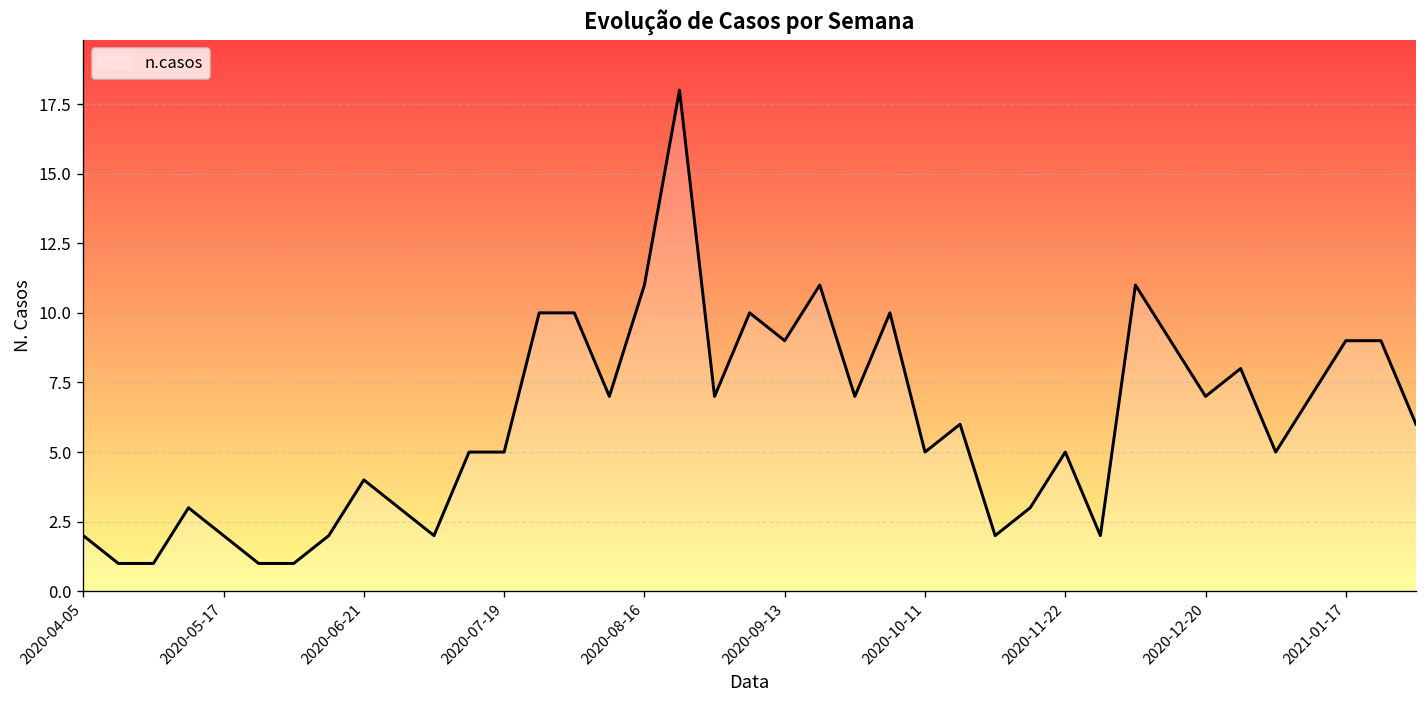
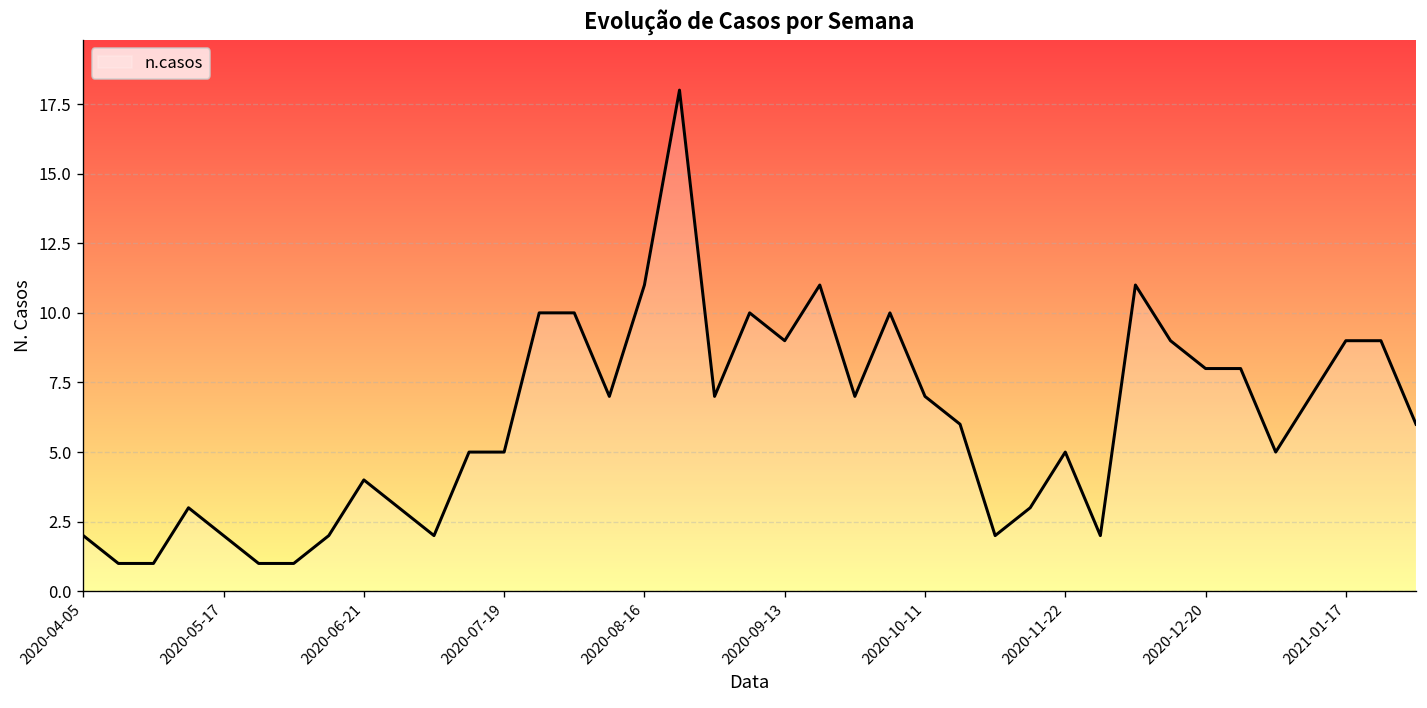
  {
    "2020-04-05": 2,
    "2020-05-17": 2,
    "2020-06-21": 4,
    "2020-07-19": 5,
    "2020-08-16": 11,
    "2020-09-13": 9,
-   "2020-10-11": 5,
+   "2020-10-11": 7,
    "2020-11-22": 5,
-   "2020-12-20": 7,
+   "2020-12-20": 8,
    "2021-01-17": 9
  }
